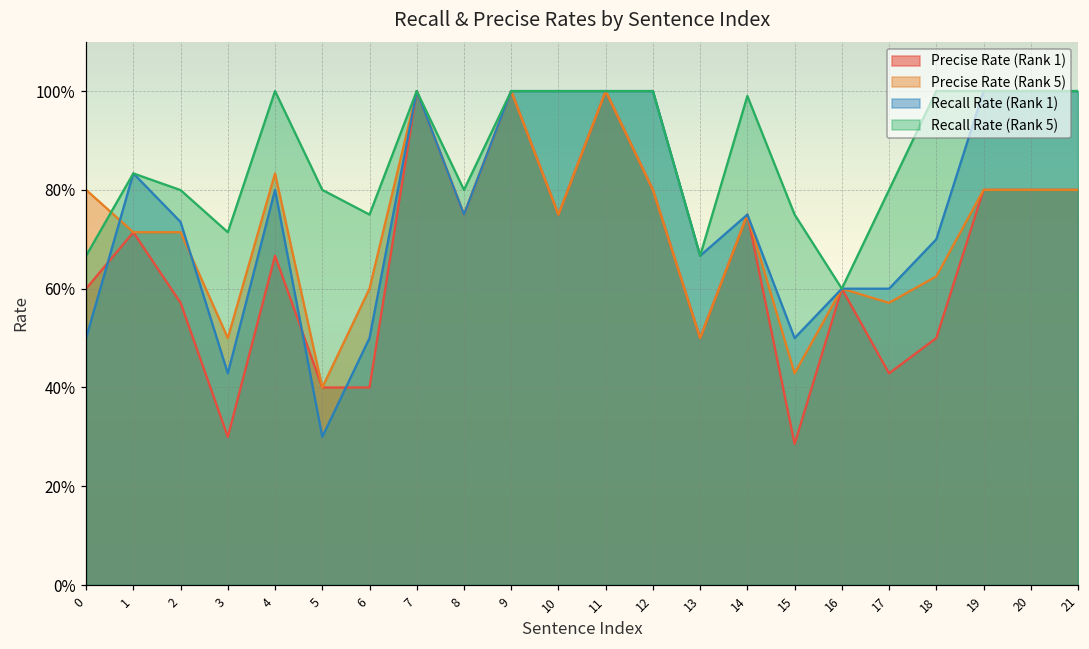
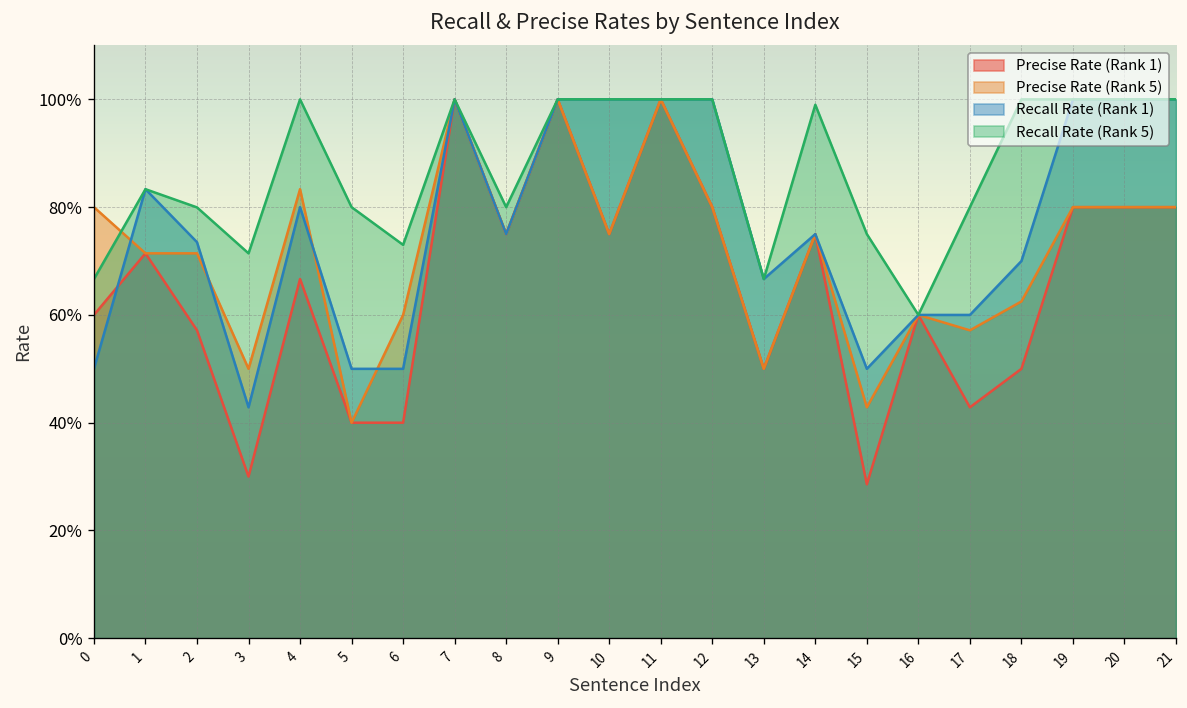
  {
    "Recall Rate (Rank 1)": {
      "0": "50%",
      "2": "74%",
      "3": "43%",
      "4": "80%",
-     "5": "30%",
+     "5": "50%",
      "6": "50%",
      "15": "50%",
      "17": "60%",
      "18": "70%"
    },
    "Recall Rate (Rank 5)": {
      "0": "67%",
      "2": "80%",
      "3": "71%",
      "4": "100%",
      "5": "80%",
-     "6": "75%",
+     "6": "73%",
      "8": "80%",
      "14": "99%",
      "15": "75%",
      "17": "80%"
    }
  }
